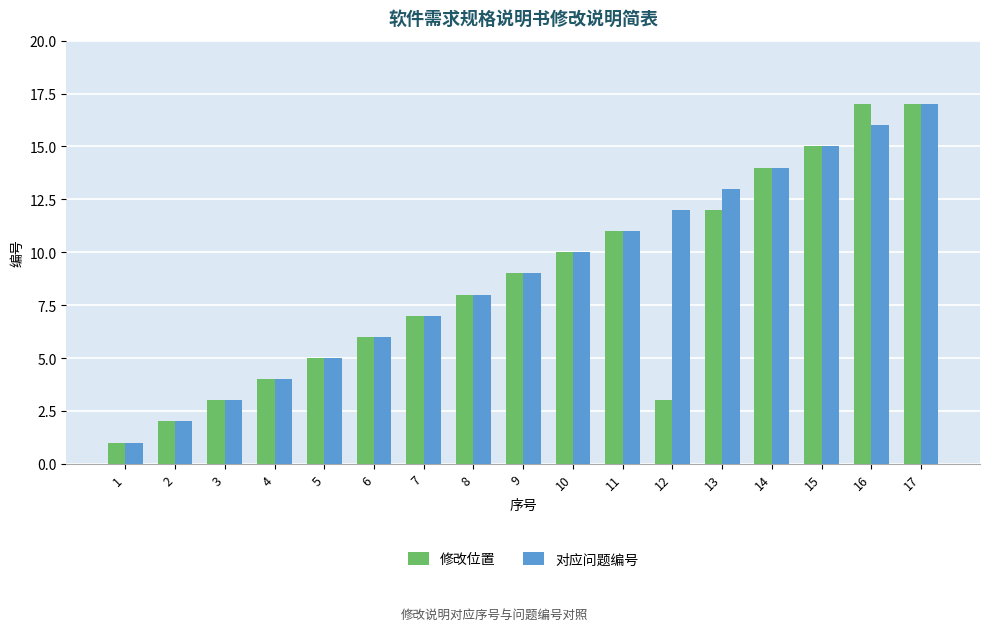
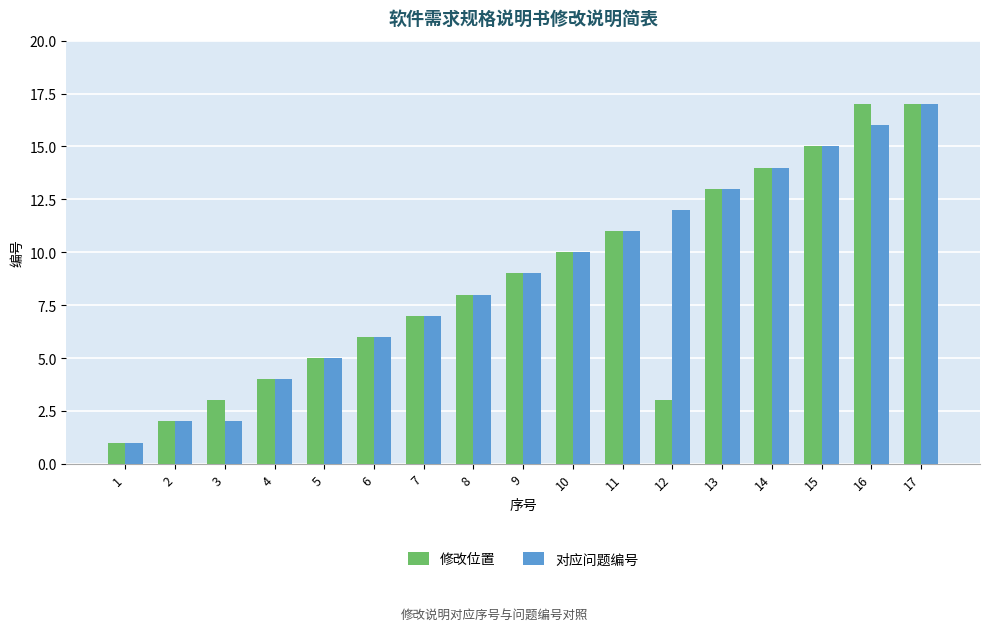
  {
    "修改位置": {
      "1": 1,
      "2": 2,
      "3": 3,
      "4": 4,
      "5": 5,
      "6": 6,
      "7": 7,
      "8": 8,
      "9": 9,
      "10": 10,
      "11": 11,
      "12": 3,
-     "13": 12,
+     "13": 13,
      "14": 14,
      "15": 15,
      "16": 17,
      "17": 17
    },
    "对应问题编号": {
      "1": 1,
      "2": 2,
-     "3": 3,
+     "3": 2,
      "4": 4,
      "5": 5,
      "6": 6,
      "7": 7,
      "8": 8,
      "9": 9,
      "10": 10,
      "11": 11,
      "12": 12,
      "13": 13,
      "14": 14,
      "15": 15,
      "16": 16,
      "17": 17
    }
  }
